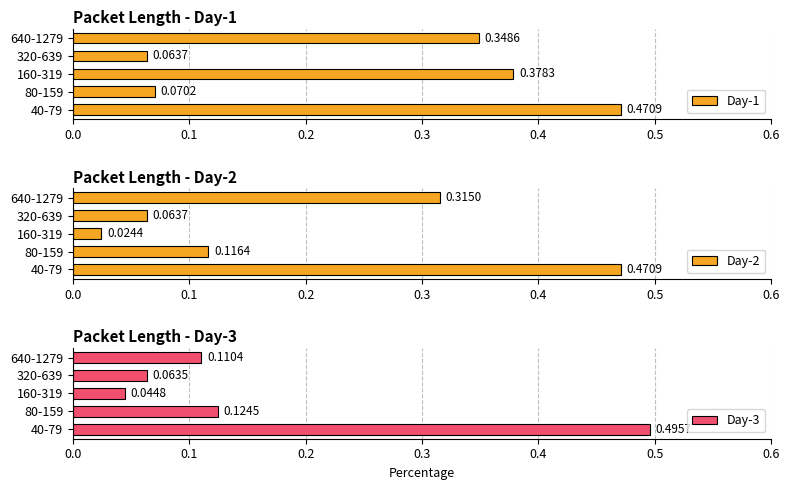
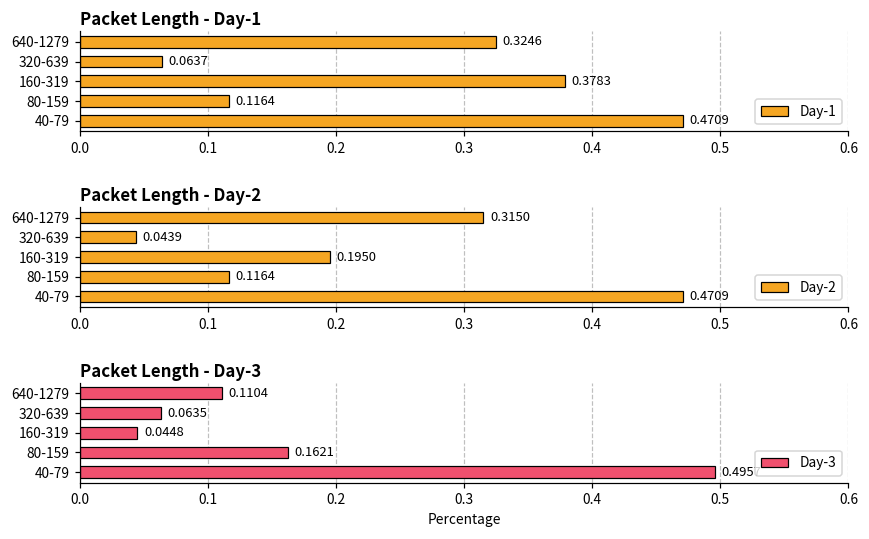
  {
    "Packet Length - Day-1": {
-     "640-1279": 0.3486,
+     "640-1279": 0.3246,
      "320-639": 0.0637,
      "160-319": 0.3783,
-     "80-159": 0.0702,
+     "80-159": 0.1164,
      "40-79": 0.4709
    },
    "Packet Length - Day-2": {
      "640-1279": 0.3150,
-     "320-639": 0.0637,
-     "160-319": 0.0244,
+     "320-639": 0.0439,
+     "160-319": 0.1950,
      "80-159": 0.1164,
      "40-79": 0.4709
    },
    "Packet Length - Day-3": {
      "640-1279": 0.1104,
      "320-639": 0.0635,
      "160-319": 0.0448,
-     "80-159": 0.1245
+     "80-159": 0.1621
    }
  }
